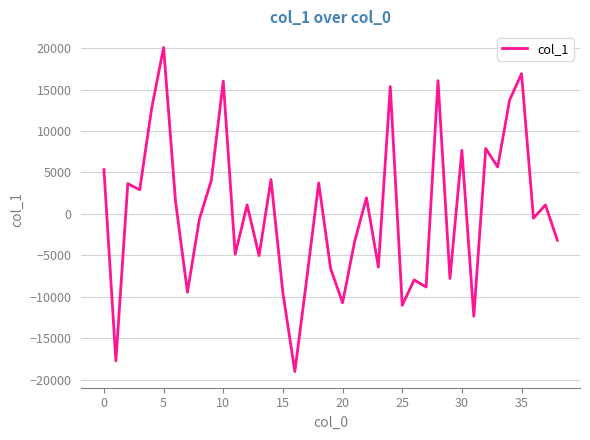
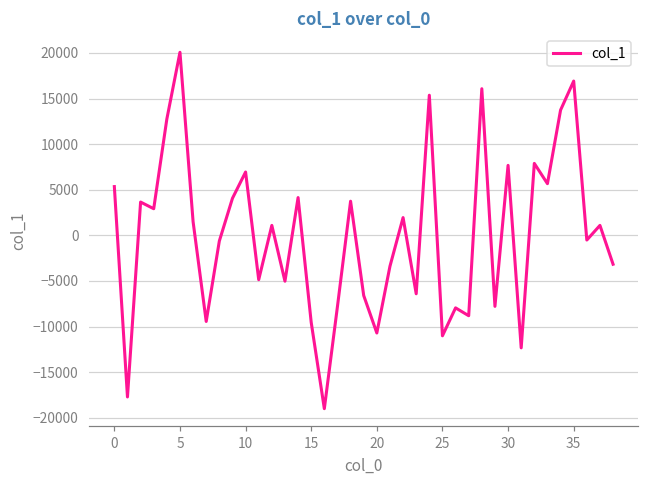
  {
    "0": 5000,
    "5": 20000,
-   "10": 16000,
+   "10": 7000,
    "15": -10000,
    "20": -11000,
    "25": -11000,
    "30": 8000,
    "35": 17000
  }
